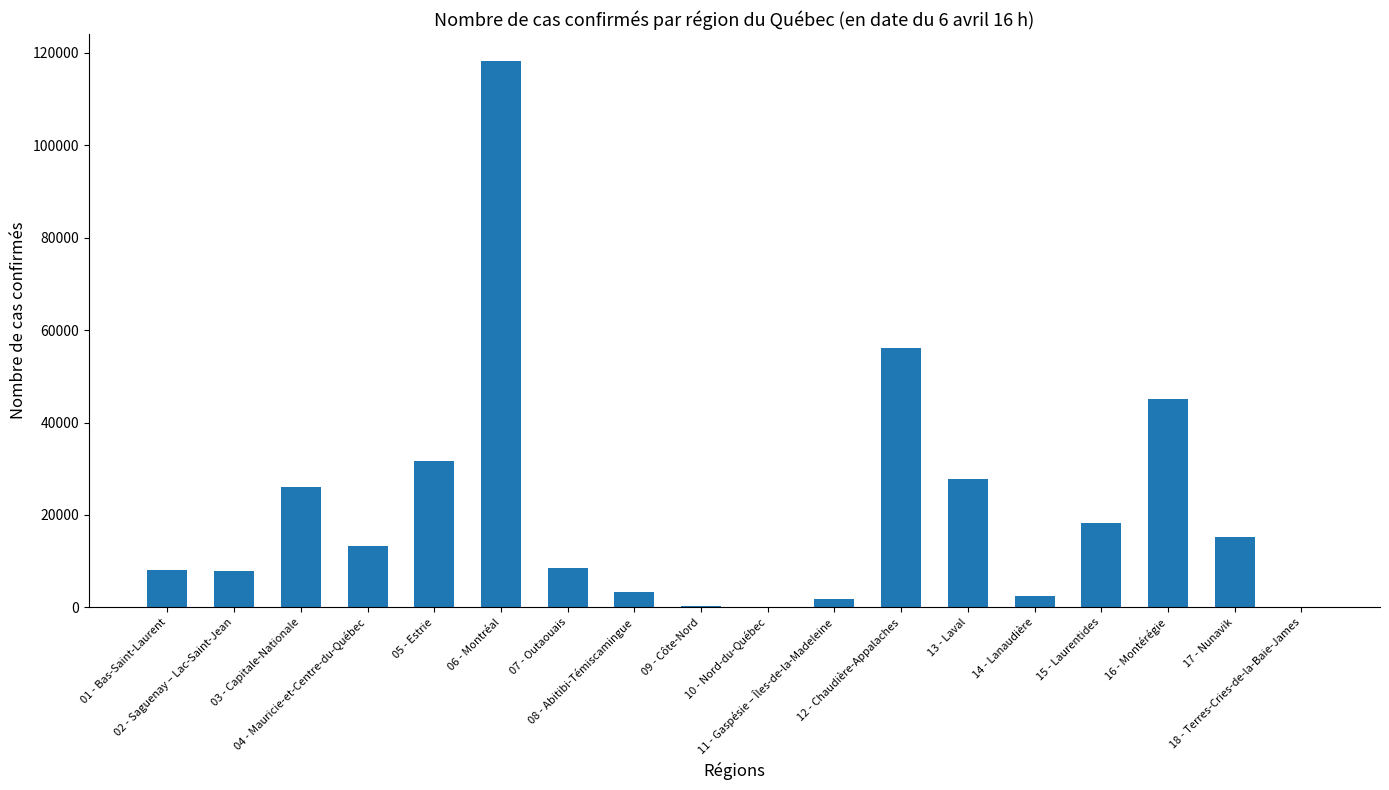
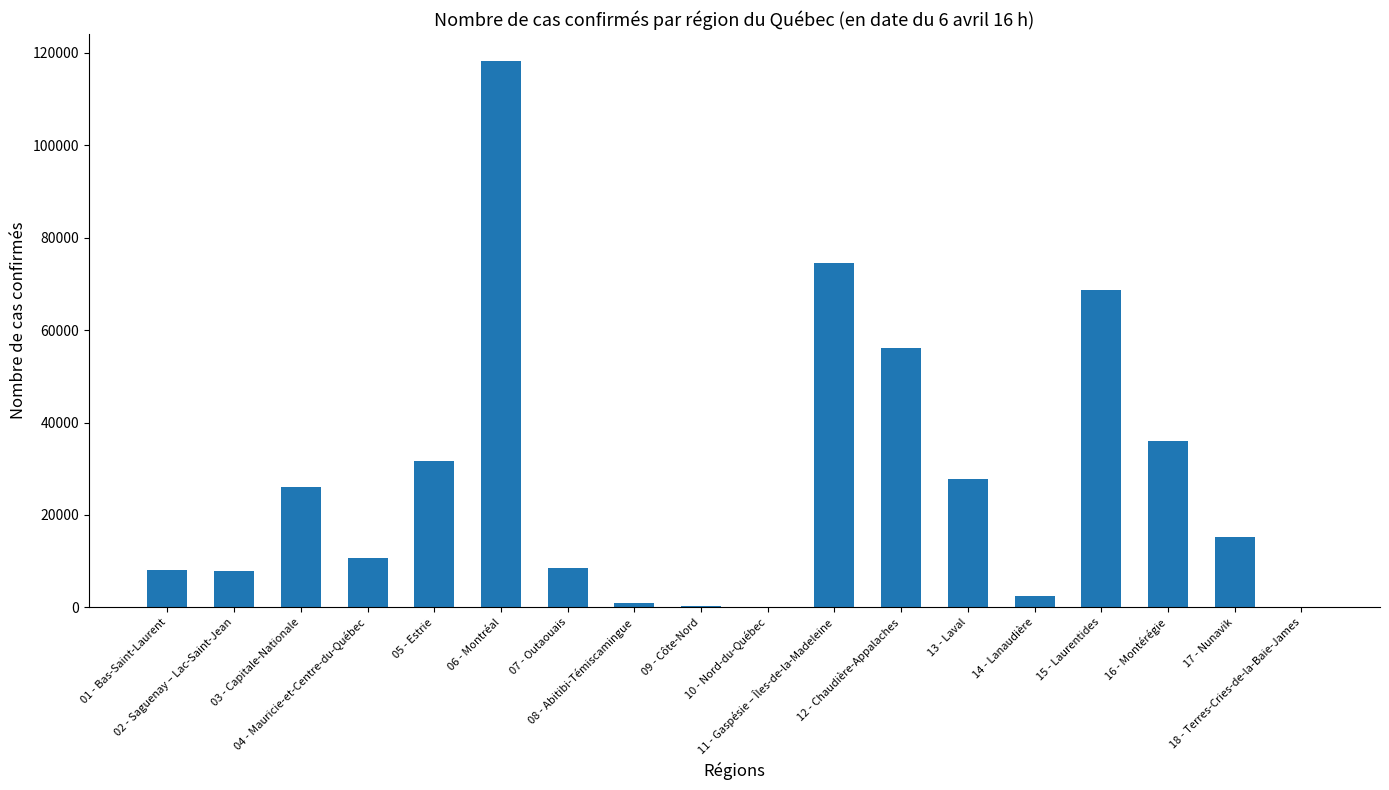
  {
    "01 - Bas-Saint-Laurent": 8000,
    "02 - Saguenay – Lac-Saint-Jean": 8000,
    "03 - Capitale-Nationale": 26000,
-   "04 - Mauricie-et-Centre-du-Québec": 13000,
+   "04 - Mauricie-et-Centre-du-Québec": 11000,
    "05 - Estrie": 32000,
    "06 - Montréal": 118000,
    "07 - Outaouais": 8000,
-   "08 - Abitibi-Témiscamingue": 3000,
-   "11 - Gaspésie – Îles-de-la-Madeleine": 2000,
+   "08 - Abitibi-Témiscamingue": 1000,
+   "11 - Gaspésie – Îles-de-la-Madeleine": 75000,
    "12 - Chaudière-Appalaches": 56000,
    "13 - Laval": 28000,
    "14 - Lanaudière": 3000,
-   "15 - Laurentides": 18000,
-   "16 - Montérégie": 45000,
+   "15 - Laurentides": 69000,
+   "16 - Montérégie": 36000,
    "17 - Nunavik": 15000
  }
